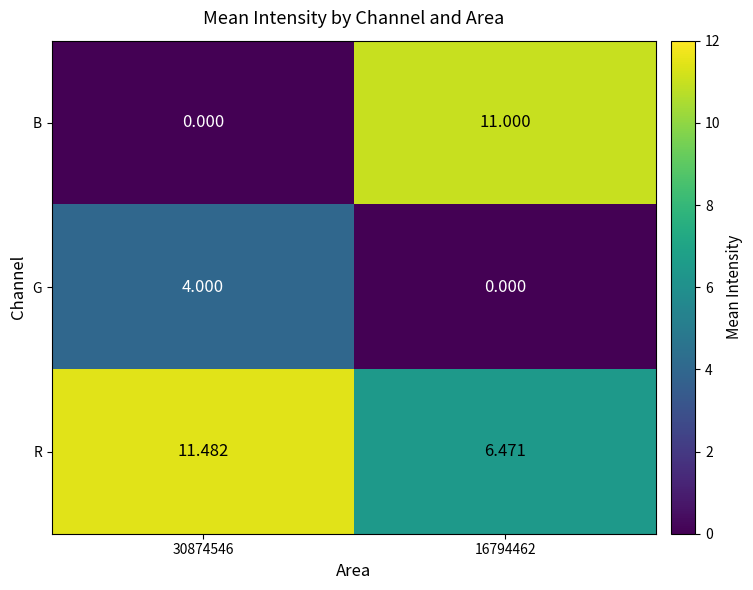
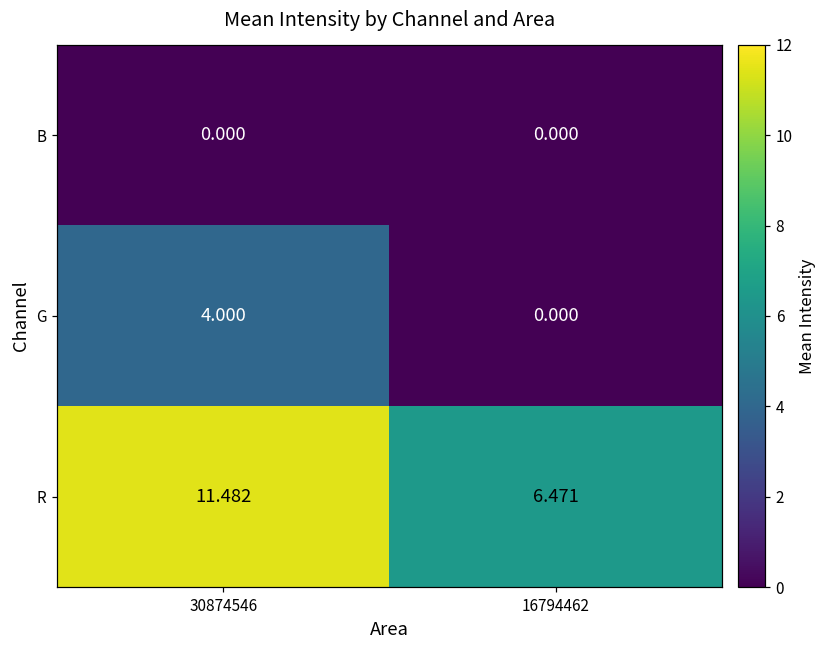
  {
    "B": {
      "30874546": 0.000,
-     "16794462": 11.000
+     "16794462": 0.000
    },
    "G": {
      "30874546": 4.000,
      "16794462": 0.000
    },
    "R": {
      "30874546": 11.482,
      "16794462": 6.471
    }
  }
